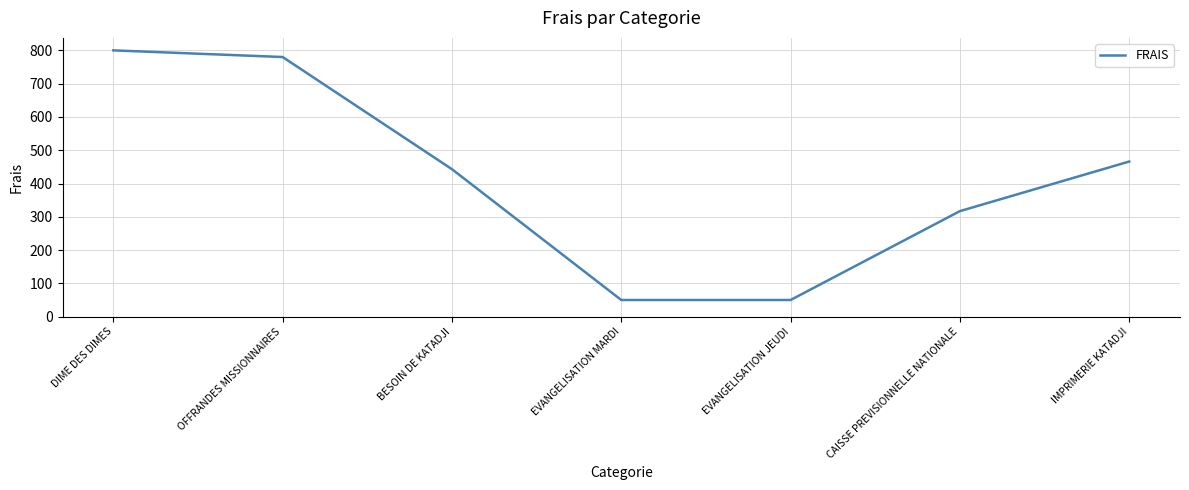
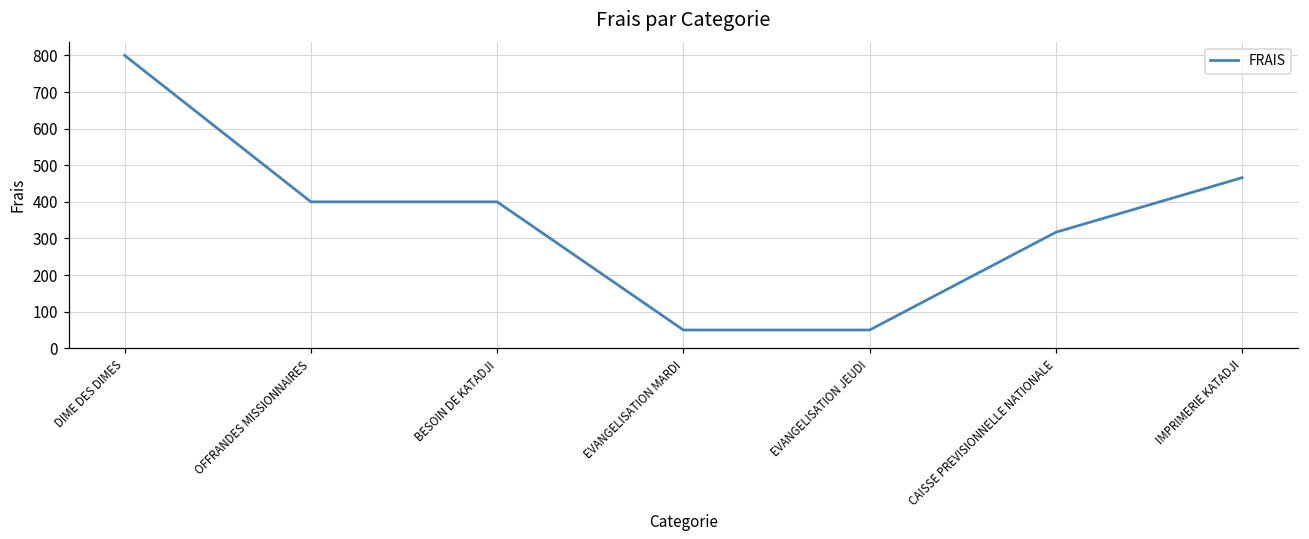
  {
    "DIME DES DIMES": 800,
-   "OFFRANDES MISSIONNAIRES": 780,
-   "BESOIN DE KATADJI": 440,
+   "OFFRANDES MISSIONNAIRES": 400,
+   "BESOIN DE KATADJI": 400,
    "EVANGELISATION MARDI": 50,
    "EVANGELISATION JEUDI": 50,
    "CAISSE PREVISIONNELLE NATIONALE": 320,
    "IMPRIMERIE KATADJI": 470
  }
